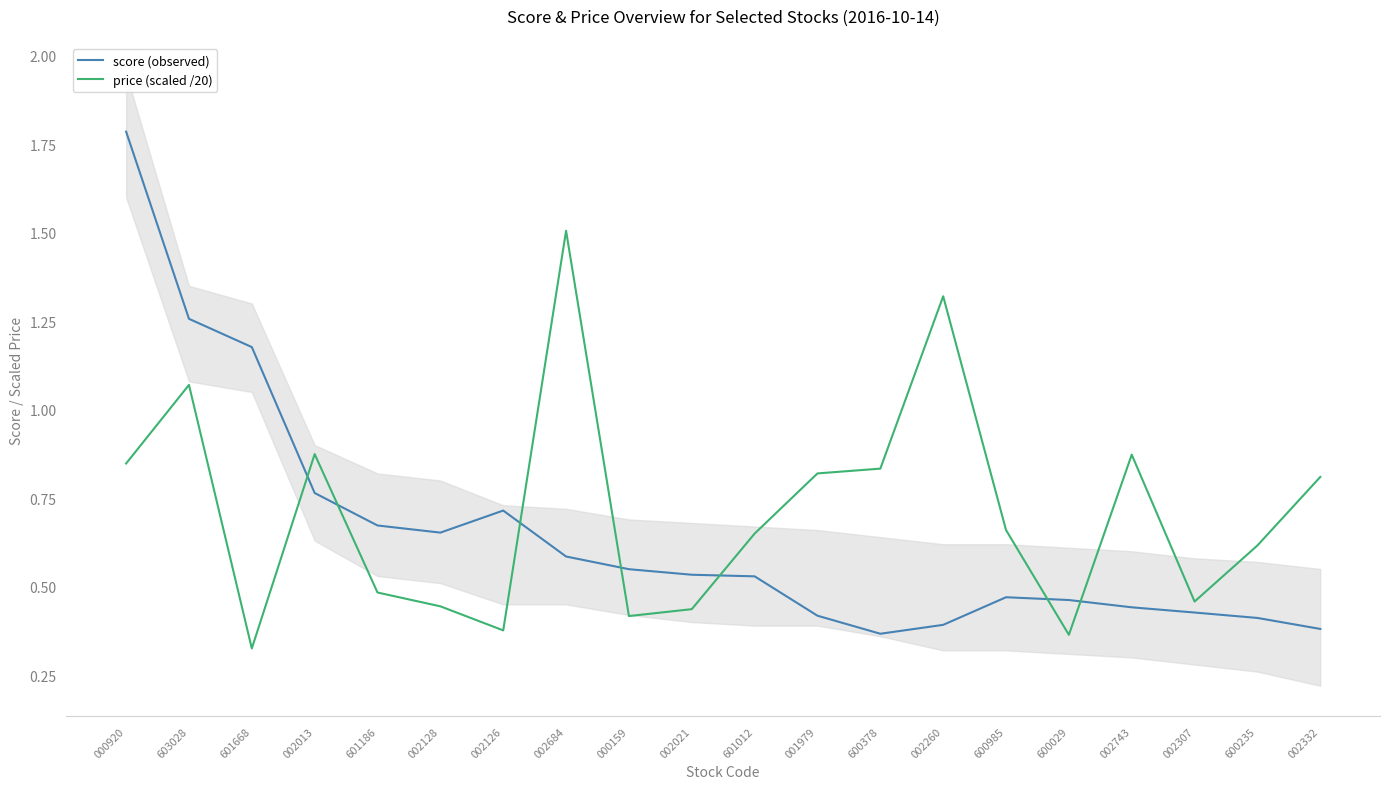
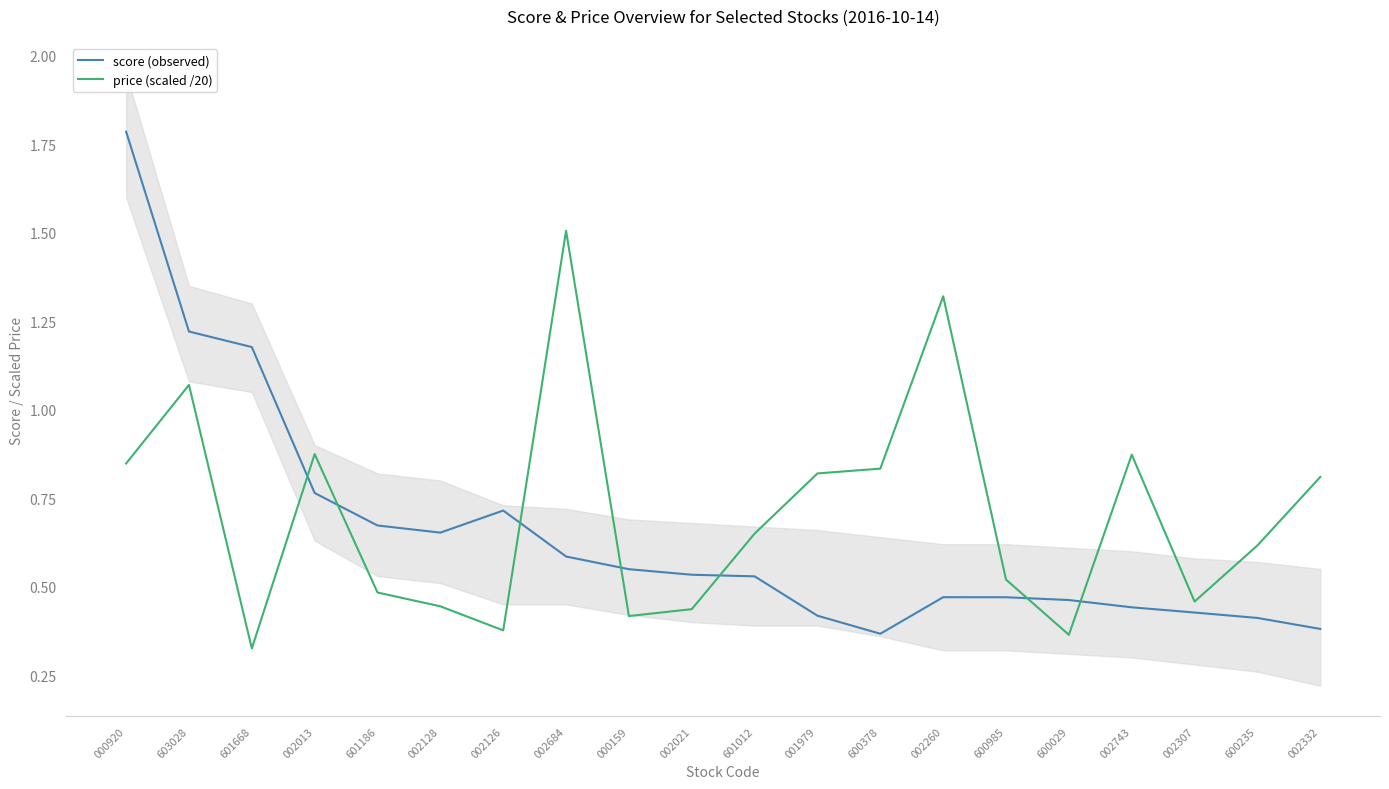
  {
    "score (observed)": {
      "000920": 1.79,
-     "603028": 1.26,
+     "603028": 1.22,
      "601668": 1.18,
      "002013": 0.76,
      "601186": 0.67,
      "002128": 0.65,
      "002126": 0.72,
      "002684": 0.59,
      "000159": 0.55,
      "002021": 0.53,
      "601012": 0.53,
      "001979": 0.42,
      "600378": 0.37,
-     "002260": 0.39,
+     "002260": 0.47,
      "600985": 0.47,
      "600029": 0.46,
      "002743": 0.44,
      "002307": 0.43,
      "600235": 0.41,
      "002332": 0.38
    },
    "price (scaled /20)": {
      "000920": 0.85,
      "603028": 1.07,
      "601668": 0.33,
      "002013": 0.87,
      "601186": 0.48,
      "002128": 0.44,
      "002126": 0.38,
      "002684": 1.51,
      "000159": 0.42,
      "002021": 0.44,
      "601012": 0.65,
      "001979": 0.82,
      "600378": 0.83,
      "002260": 1.32,
-     "600985": 0.66,
+     "600985": 0.52,
      "600029": 0.36,
      "002743": 0.87,
      "002307": 0.46,
      "600235": 0.62,
      "002332": 0.81
    }
  }
